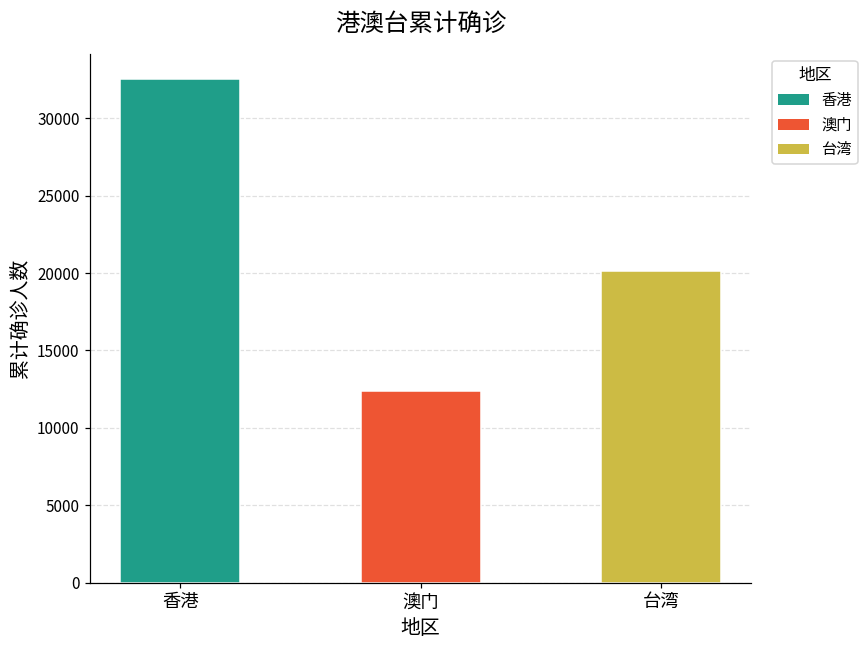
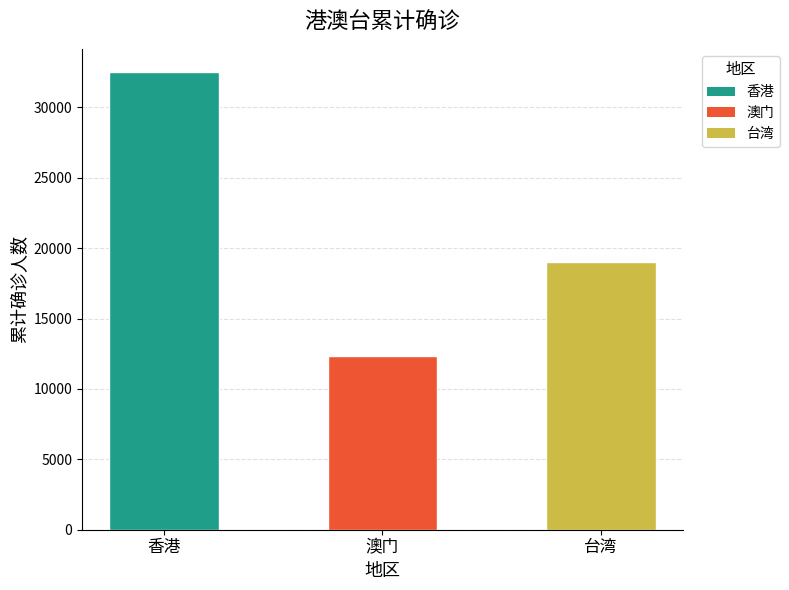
  {
    "香港": 32500,
    "澳门": 12400,
-   "台湾": 20200
+   "台湾": 19100
  }
